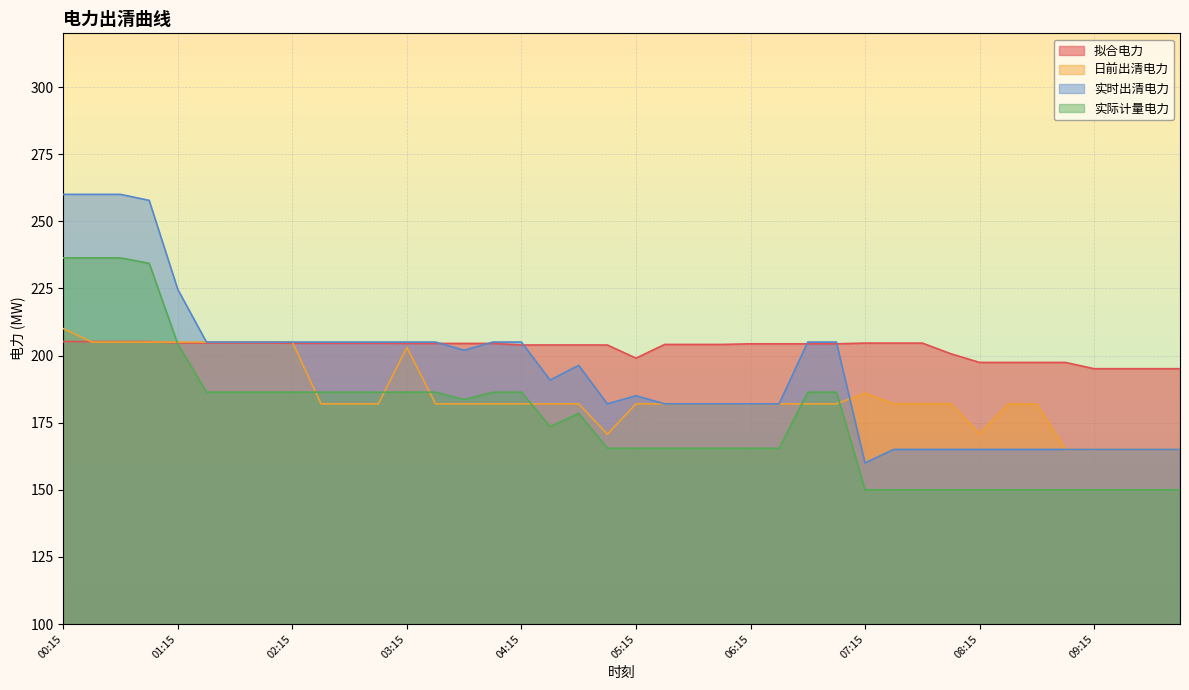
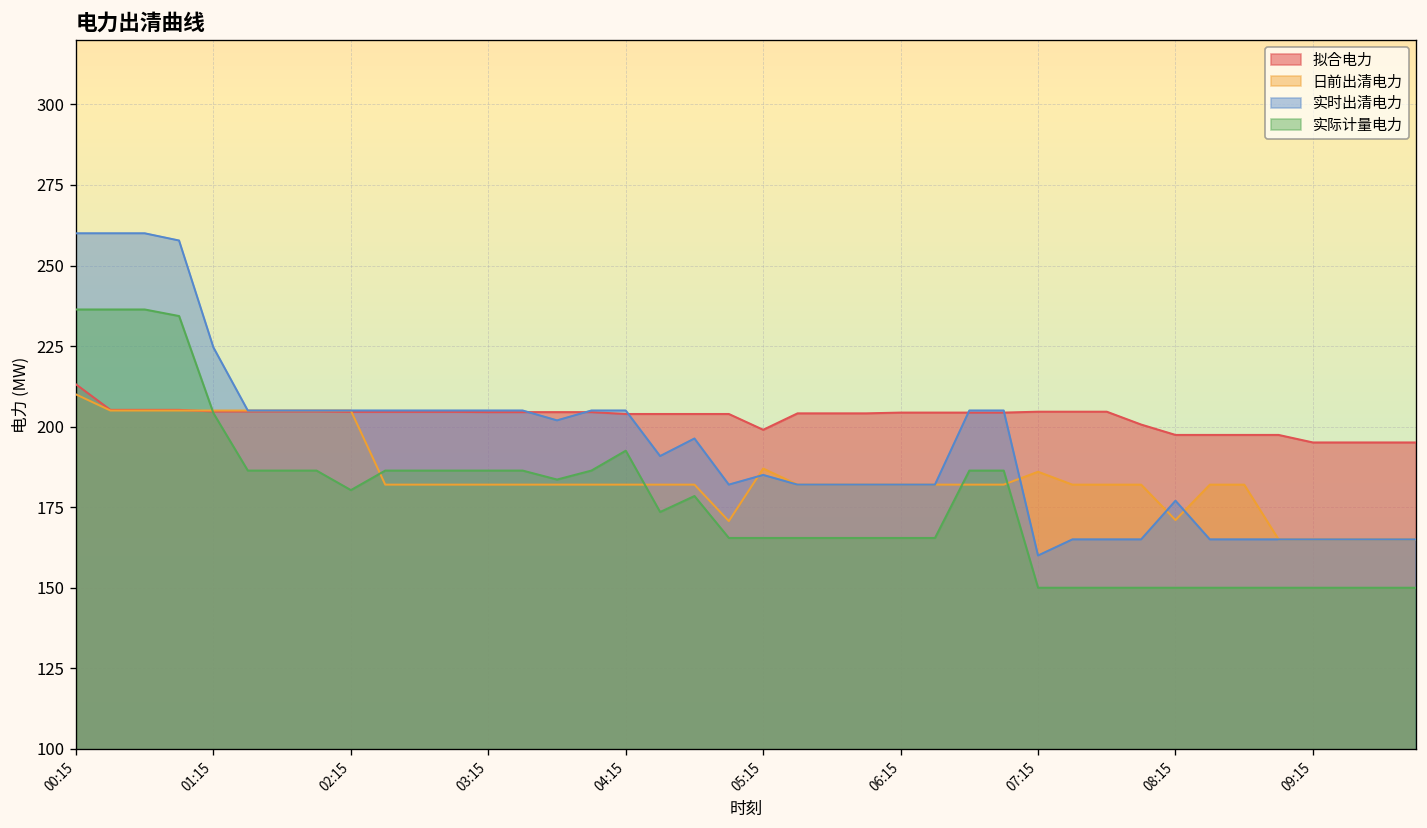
  {
    "拟合电力": {
-     "00:15": 205,
+     "00:15": 213,
      "04:15": 204,
      "05:15": 199,
      "06:15": 204,
      "07:15": 205,
      "08:15": 197,
      "09:15": 195
    },
    "日前出清电力": {
      "00:15": 210,
-     "03:15": 203,
+     "03:15": 182,
      "04:15": 182,
-     "05:15": 182,
+     "05:15": 187,
      "07:15": 186,
      "08:15": 171
    },
    "实时出清电力": {
      "00:15": 260,
      "01:15": 225,
      "04:15": 205,
      "05:15": 185,
      "07:15": 160,
-     "08:15": 165
+     "08:15": 177
    },
    "实际计量电力": {
      "00:15": 236,
-     "02:15": 186,
+     "02:15": 180,
      "03:15": 186,
-     "04:15": 186,
+     "04:15": 193,
      "05:15": 165,
      "06:15": 165,
      "07:15": 150,
      "08:15": 150,
      "09:15": 150
    }
  }
